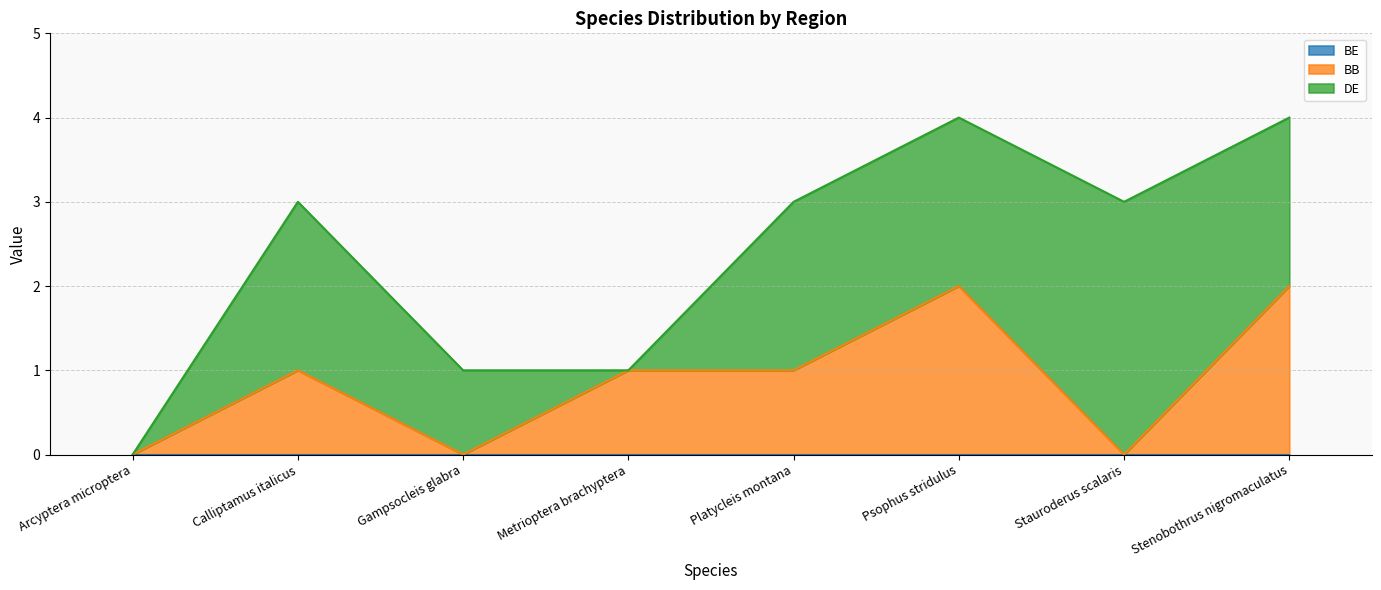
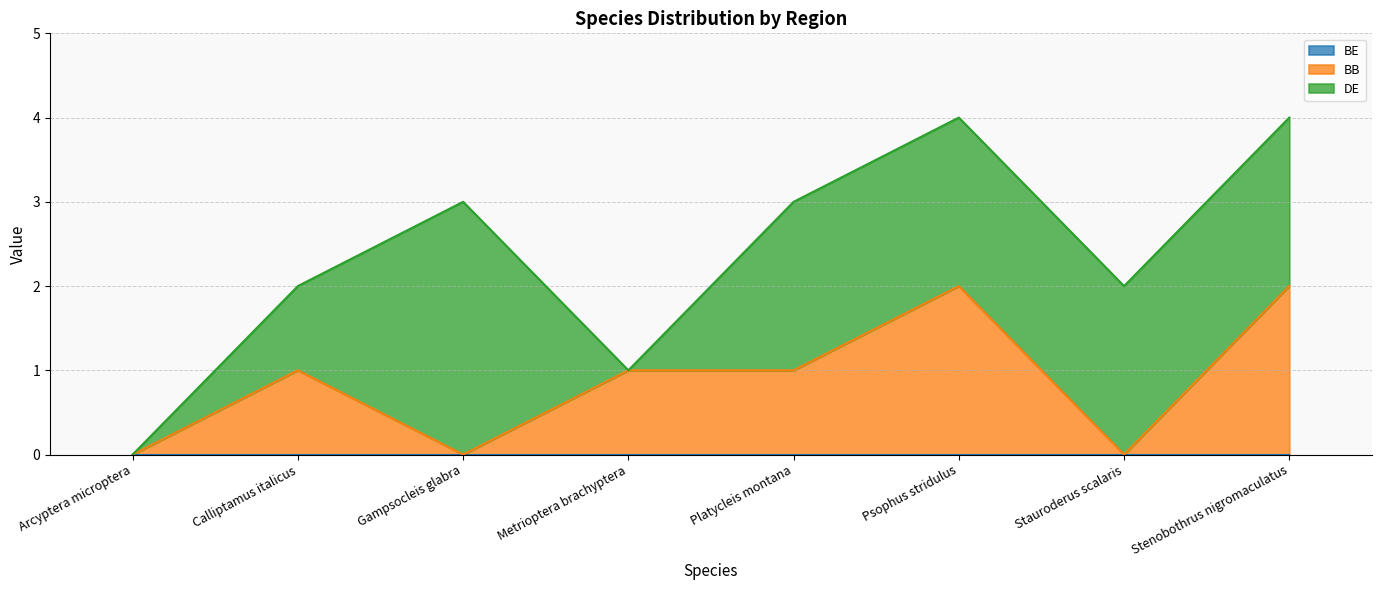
  {
    "BE": {
      "Calliptamus italicus": 0,
      "Metrioptera brachyptera": 0,
      "Platycleis montana": 0,
      "Psophus stridulus": 0,
      "Stenobothrus nigromaculatus": 0
    },
    "BB": {
      "Calliptamus italicus": 1,
      "Platycleis montana": 1,
      "Psophus stridulus": 2,
      "Stenobothrus nigromaculatus": 2
    },
    "DE": {
-     "Calliptamus italicus": 2,
-     "Gampsocleis glabra": 1,
+     "Calliptamus italicus": 1,
+     "Gampsocleis glabra": 3,
      "Platycleis montana": 2,
      "Psophus stridulus": 2,
-     "Stauroderus scalaris": 3,
+     "Stauroderus scalaris": 2,
      "Stenobothrus nigromaculatus": 2
    }
  }
